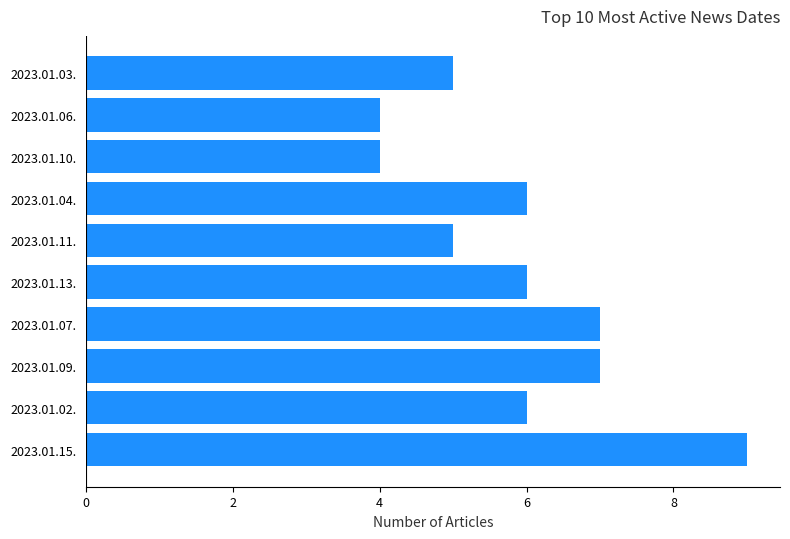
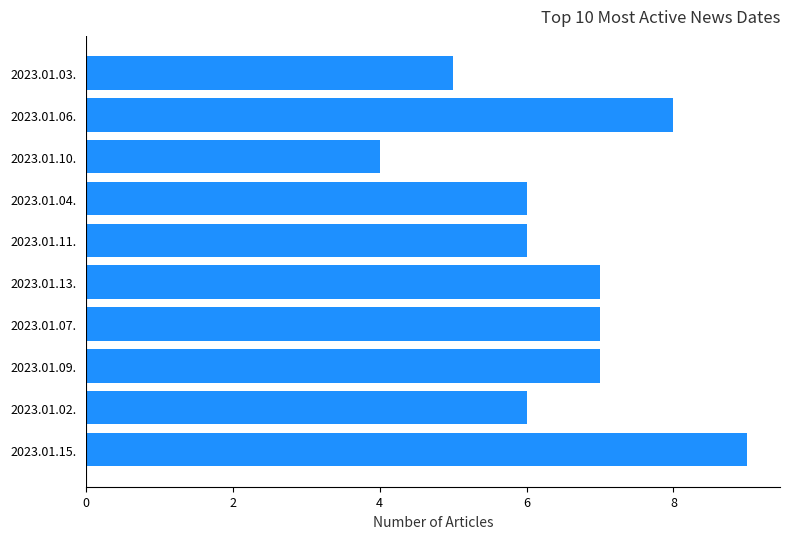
  {
    "2023.01.03.": 5,
-   "2023.01.06.": 4,
+   "2023.01.06.": 8,
    "2023.01.10.": 4,
    "2023.01.04.": 6,
-   "2023.01.11.": 5,
-   "2023.01.13.": 6,
+   "2023.01.11.": 6,
+   "2023.01.13.": 7,
    "2023.01.07.": 7,
    "2023.01.09.": 7,
    "2023.01.02.": 6,
    "2023.01.15.": 9
  }
